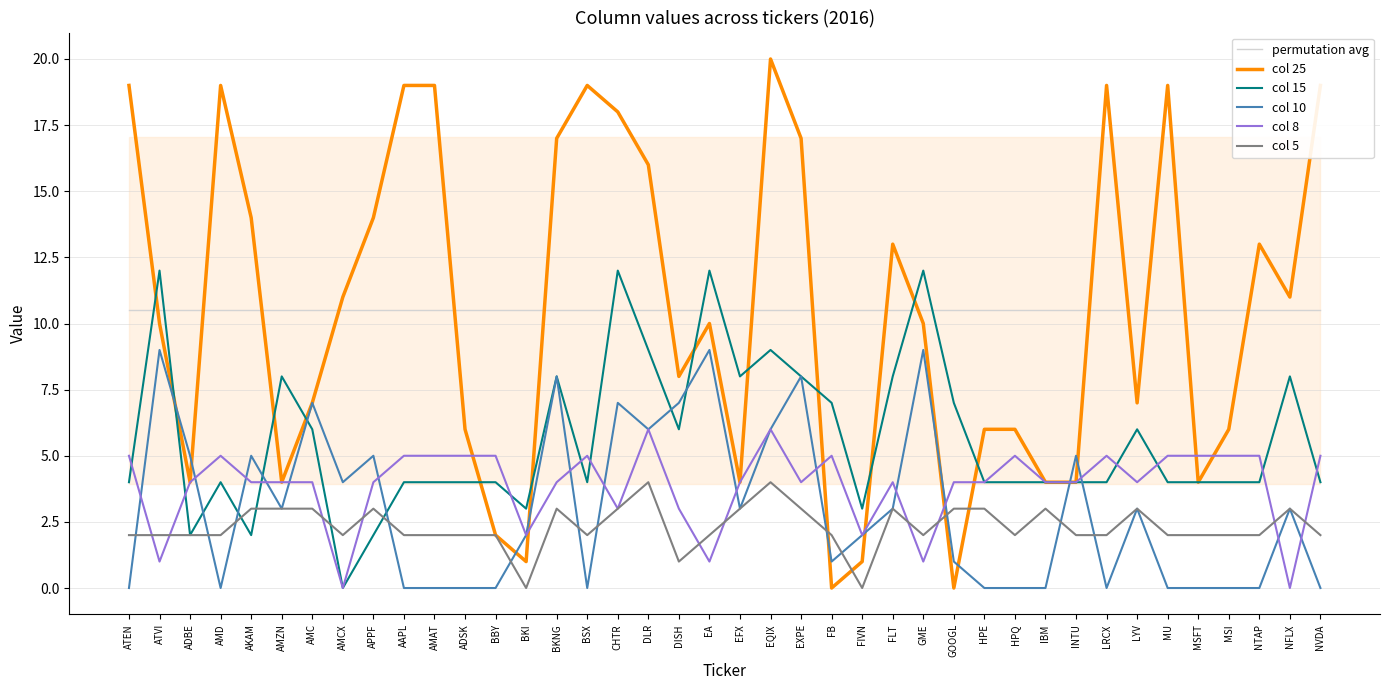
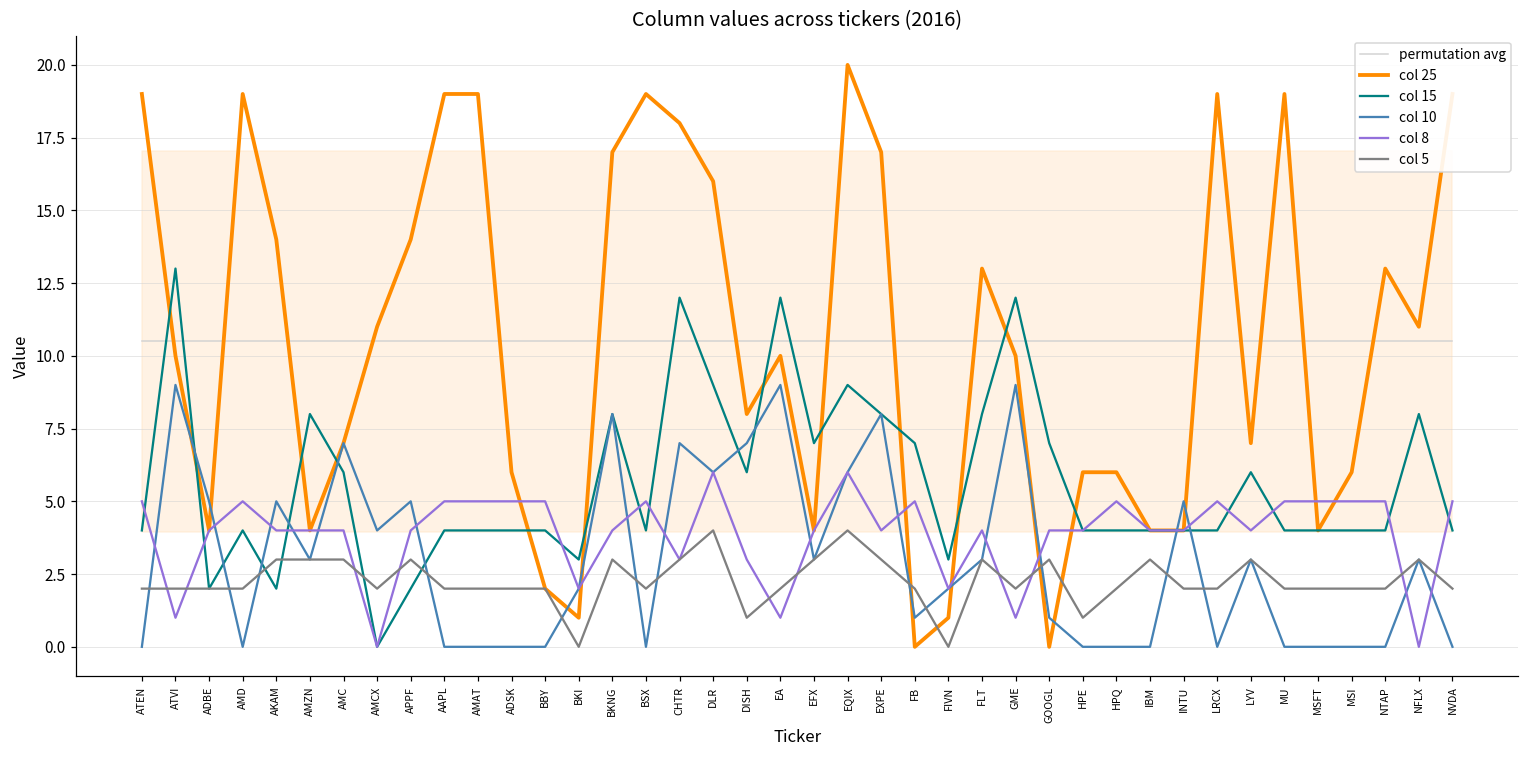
  {
    "col 25": {
      "ATEN": 19,
      "ATVI": 10,
      "AMD": 19,
      "AKAM": 14,
      "AMCX": 11,
      "APPF": 14,
      "AAPL": 19,
      "AMAT": 19,
      "ADSK": 6,
      "BKI": 1,
      "BSX": 19,
      "CHTR": 18,
      "DLR": 16,
      "DISH": 8,
      "EA": 10,
      "EQIX": 20,
      "FB": 0,
      "FIVN": 1,
      "FLT": 13,
      "GME": 10,
      "GOOGL": 0,
      "HPE": 6,
      "HPQ": 6,
      "LRCX": 19,
      "LYV": 7,
      "MU": 19,
      "MSI": 6,
      "NTAP": 13,
      "NFLX": 11
    },
    "col 15": {
      "ATEN": 4,
-     "ATVI": 12,
+     "ATVI": 13,
      "AMD": 4,
      "AKAM": 2,
      "AMZN": 8,
      "AMC": 6,
      "APPF": 2,
      "AAPL": 4,
      "AMAT": 4,
      "ADSK": 4,
      "BBY": 4,
      "BKI": 3,
      "BSX": 4,
      "CHTR": 12,
      "DLR": 9,
      "DISH": 6,
      "EA": 12,
-     "EFX": 8,
+     "EFX": 7,
      "EQIX": 9,
      "FB": 7,
      "FIVN": 3,
      "FLT": 8,
      "GME": 12,
      "GOOGL": 7,
      "HPQ": 4,
      "LRCX": 4,
      "LYV": 6,
      "MU": 4,
      "MSI": 4,
      "NTAP": 4,
      "NFLX": 8,
      "NVDA": 4
    },
    "col 10": {
      "ATEN": 0,
      "ATVI": 9,
      "ADBE": 5,
      "AMD": 0,
      "AKAM": 5,
      "AMCX": 4,
      "APPF": 5,
      "AAPL": 0,
      "AMAT": 0,
      "ADSK": 0,
      "BBY": 0,
      "BSX": 0,
      "CHTR": 7,
      "DISH": 7,
      "EA": 9,
      "FB": 1,
      "GME": 9,
      "GOOGL": 1,
      "HPE": 0,
      "HPQ": 0,
      "IBM": 0,
      "INTU": 5,
      "LRCX": 0,
      "MU": 0,
      "MSFT": 0,
      "MSI": 0,
      "NTAP": 0,
      "NVDA": 0
    },
    "col 8": {
      "ATEN": 5,
      "ATVI": 1,
      "AMD": 5,
      "AKAM": 4,
      "AMC": 4,
      "APPF": 4,
      "AAPL": 5,
      "AMAT": 5,
      "ADSK": 5,
      "BBY": 5,
      "BKNG": 4,
      "BSX": 5,
      "DISH": 3,
      "EA": 1,
      "EXPE": 4,
      "FB": 5,
      "FLT": 4,
      "GME": 1,
      "GOOGL": 4,
      "HPQ": 5,
      "LRCX": 5,
      "LYV": 4,
      "MU": 5,
      "MSFT": 5,
      "MSI": 5,
      "NTAP": 5,
      "NFLX": 0,
      "NVDA": 5
    },
    "col 5": {
      "ATEN": 2,
      "ATVI": 2,
      "AMD": 2,
      "AKAM": 3,
      "AMC": 3,
      "AMCX": 2,
      "APPF": 3,
      "AAPL": 2,
      "AMAT": 2,
      "ADSK": 2,
      "BKI": 0,
      "BKNG": 3,
      "BSX": 2,
      "DLR": 4,
      "DISH": 1,
      "EA": 2,
      "EQIX": 4,
      "EXPE": 3,
      "FB": 2,
      "FIVN": 0,
      "GME": 2,
      "GOOGL": 3,
-     "HPE": 3,
+     "HPE": 1,
      "HPQ": 2,
      "IBM": 3,
      "INTU": 2,
      "LRCX": 2,
      "MU": 2,
      "MSFT": 2,
      "MSI": 2,
      "NTAP": 2,
      "NVDA": 2
    }
  }
